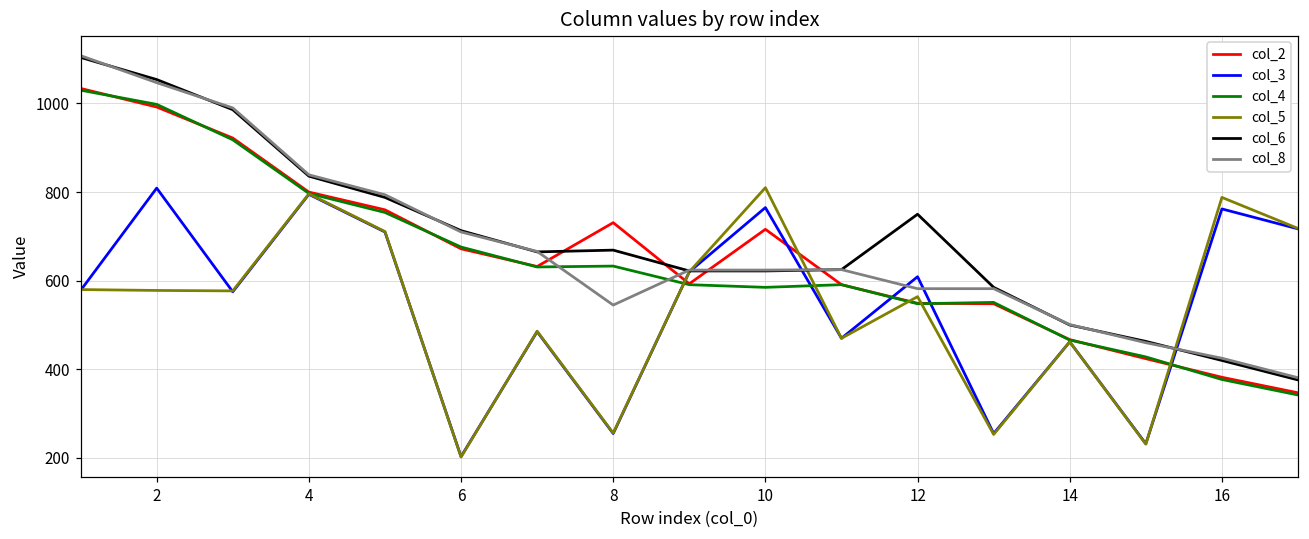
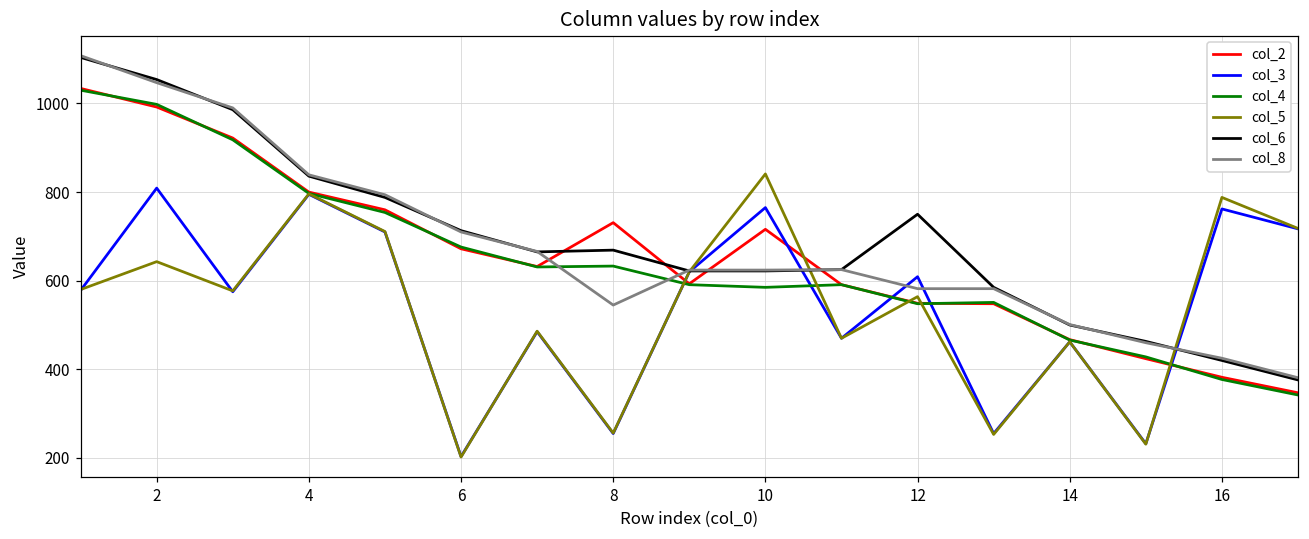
  {
    "col_2": {
      "8": 730,
      "10": 720
    },
    "col_3": {
      "2": 810,
      "10": 770,
      "12": 610,
      "16": 760
    },
    "col_4": {
      "8": 630,
      "10": 590
    },
    "col_5": {
-     "2": 580,
-     "10": 810,
+     "2": 640,
+     "10": 840,
      "12": 560,
      "16": 790
    },
    "col_6": {
      "2": 1050,
      "8": 670,
      "12": 750
    },
    "col_8": {
      "2": 1050,
      "8": 550,
      "12": 580
    }
  }
